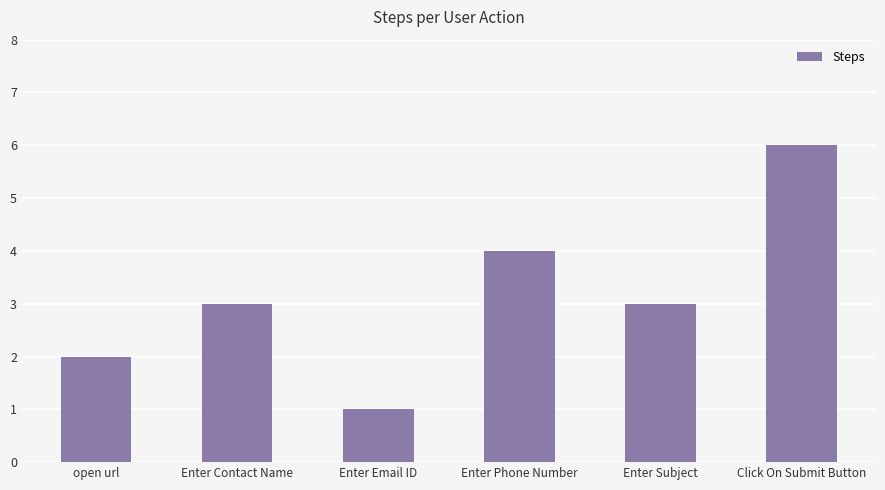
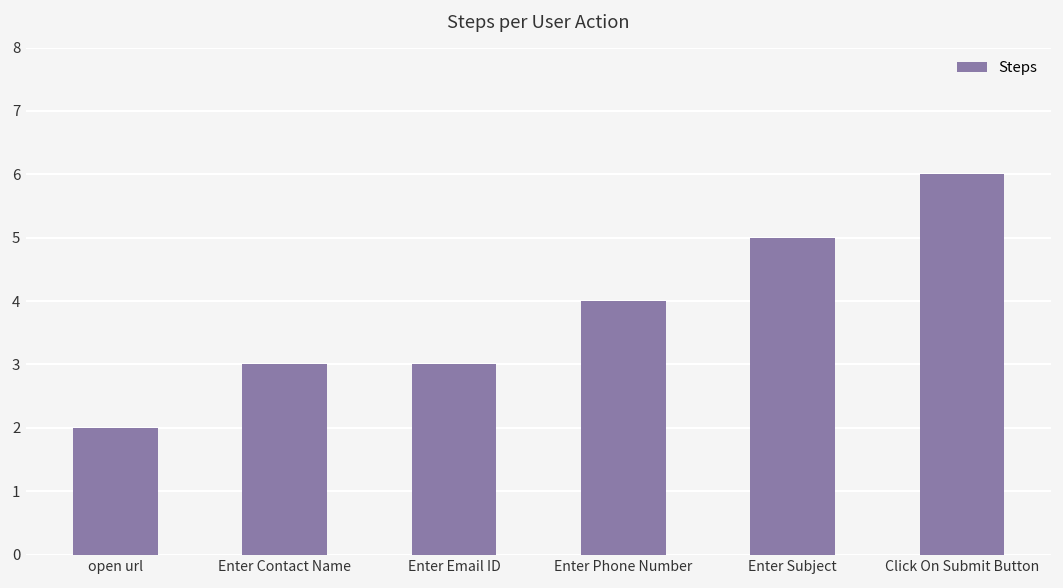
  {
    "open url": 2,
    "Enter Contact Name": 3,
-   "Enter Email ID": 1,
+   "Enter Email ID": 3,
    "Enter Phone Number": 4,
-   "Enter Subject": 3,
+   "Enter Subject": 5,
    "Click On Submit Button": 6
  }
